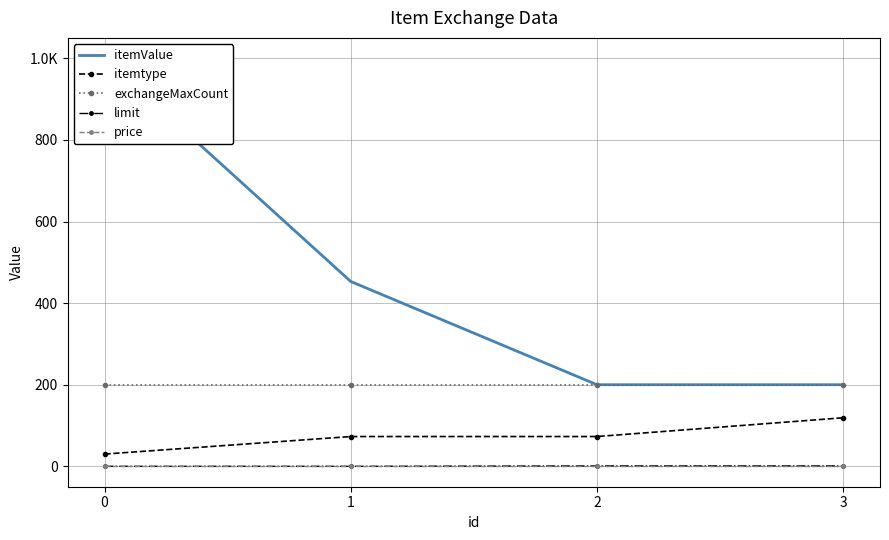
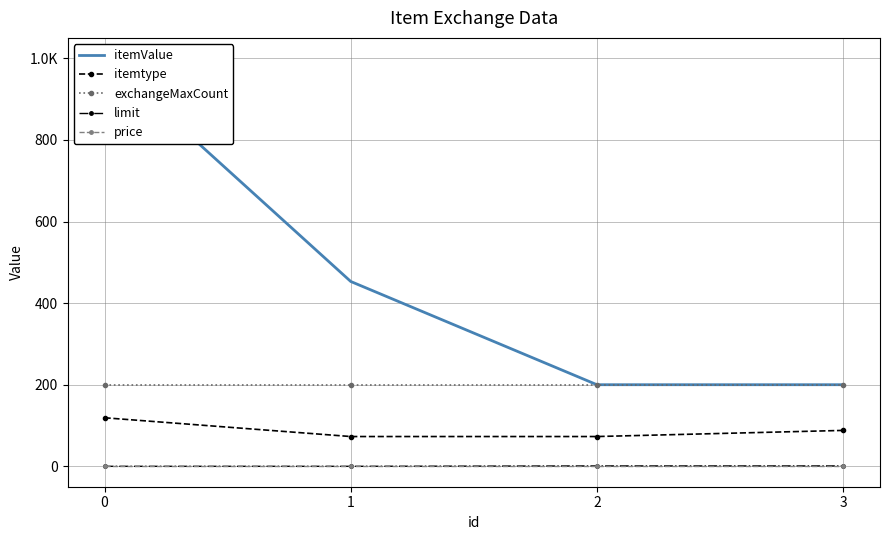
  {
    "itemValue": {
      "1": 450
    },
    "itemtype": {
-     "0": 30,
+     "0": 120,
      "1": 70,
      "2": 70,
-     "3": 120
+     "3": 90
    }
  }
